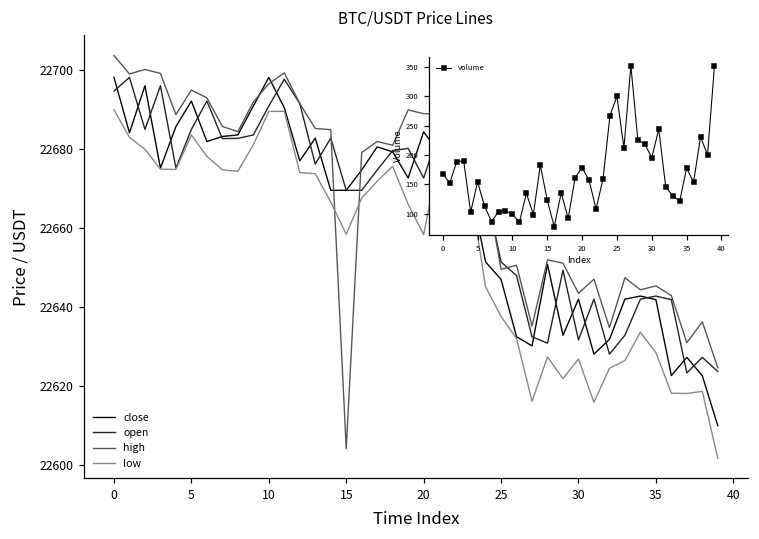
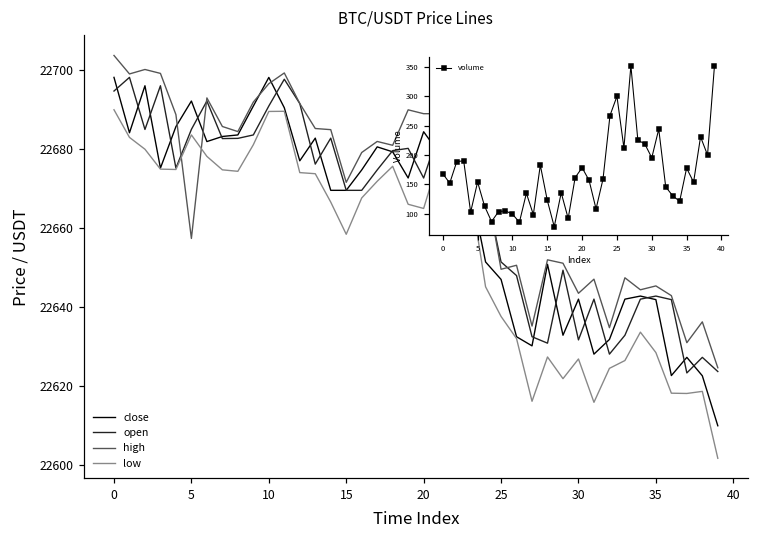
  {
    "high": {
      "0": 22704,
-     "5": 22695,
+     "5": 22657,
      "10": 22697,
-     "15": 22604,
+     "15": 22672,
      "20": 22689,
      "25": 22650,
      "30": 22644,
      "35": 22645
    },
    "low": {
      "0": 22690,
      "5": 22684,
      "10": 22690,
      "15": 22658,
-     "20": 22658,
+     "20": 22665,
      "25": 22638,
      "30": 22627,
      "35": 22629
    }
  }
